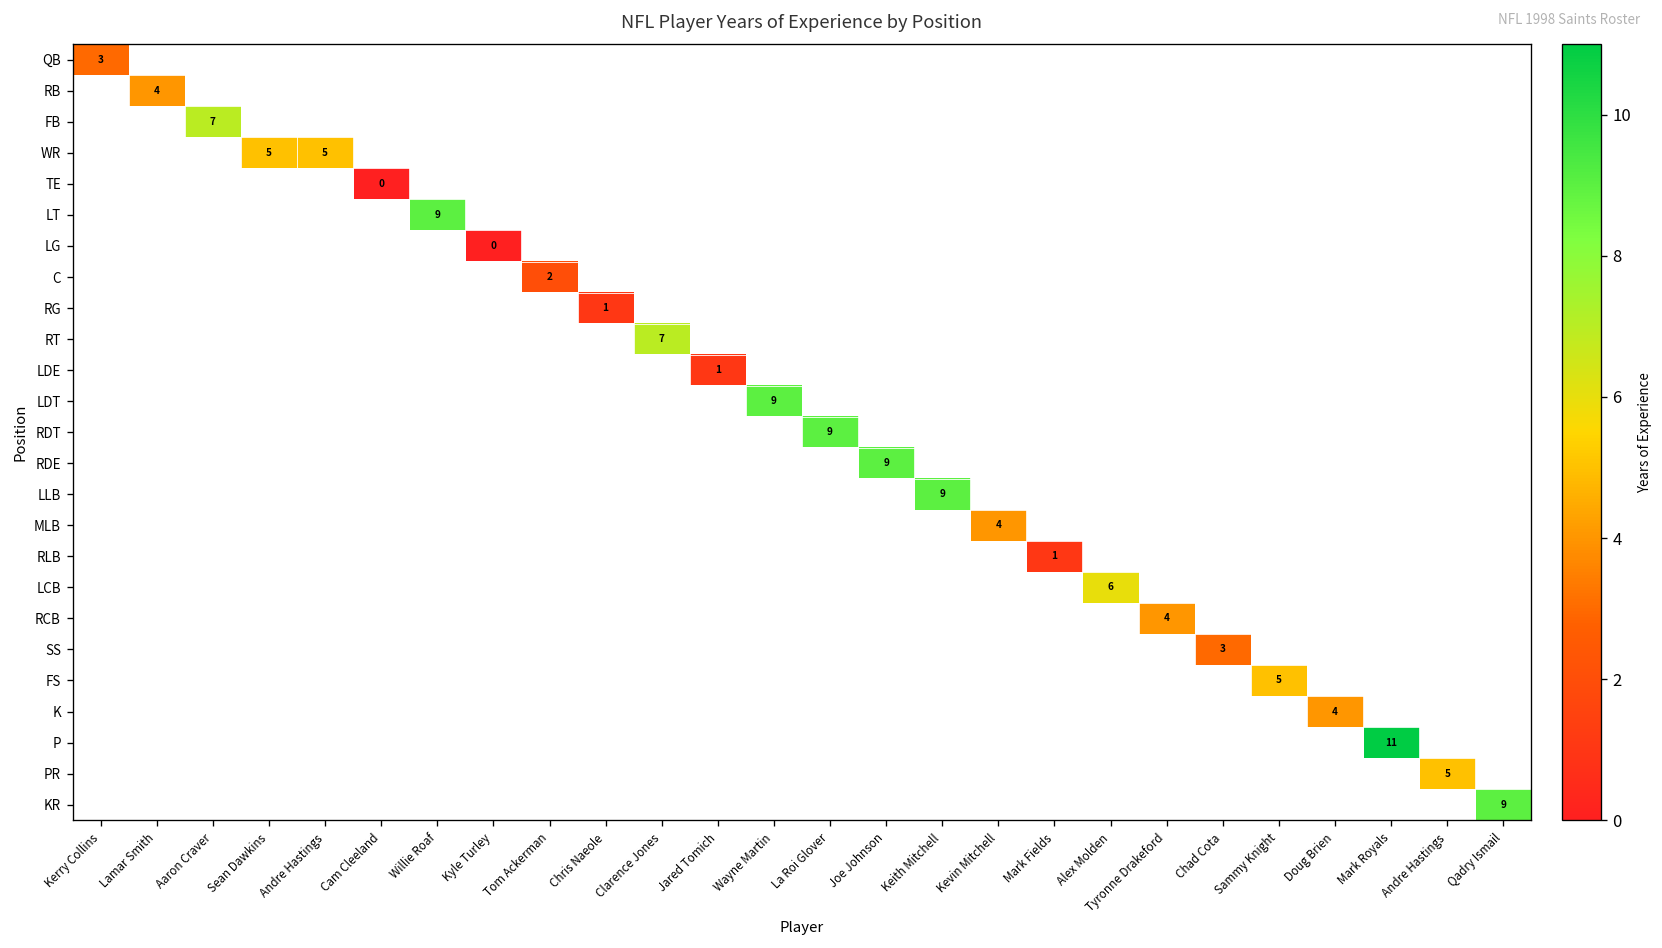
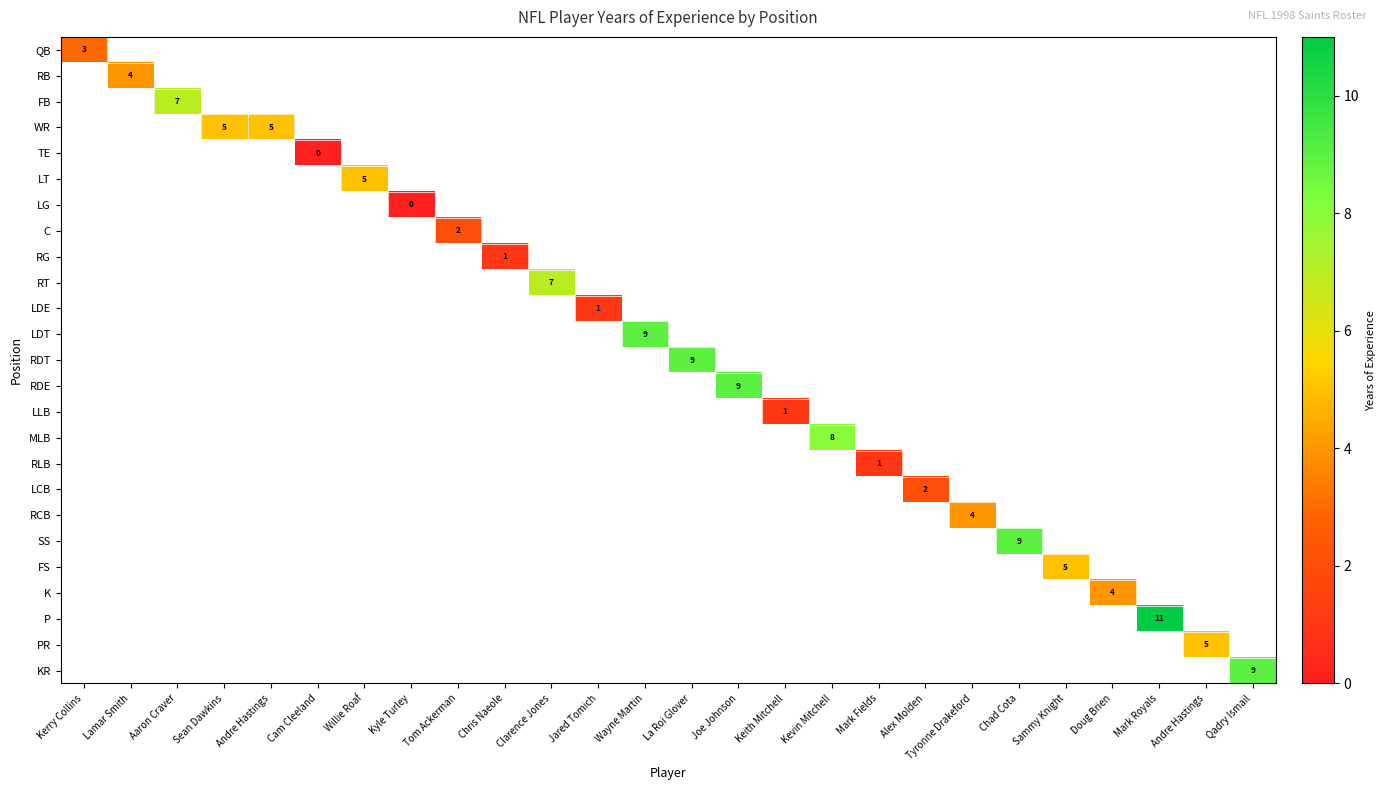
  {
    "QB": {
      "Kerry Collins": 3
    },
    "RB": {
      "Lamar Smith": 4
    },
    "FB": {
      "Aaron Craver": 7
    },
    "WR": {
      "Sean Dawkins": 5,
      "Andre Hastings": 5
    },
    "TE": {
      "Cam Cleeland": 0
    },
    "LT": {
-     "Willie Roaf": 9
+     "Willie Roaf": 5
    },
    "LG": {
      "Kyle Turley": 0
    },
    "C": {
      "Tom Ackerman": 2
    },
    "RG": {
      "Chris Naeole": 1
    },
    "RT": {
      "Clarence Jones": 7
    },
    "LDE": {
      "Jared Tomich": 1
    },
    "LDT": {
      "Wayne Martin": 9
    },
    "RDT": {
      "La Roi Glover": 9
    },
    "RDE": {
      "Joe Johnson": 9
    },
    "LLB": {
-     "Keith Mitchell": 9
+     "Keith Mitchell": 1
    },
    "MLB": {
-     "Kevin Mitchell": 4
+     "Kevin Mitchell": 8
    },
    "RLB": {
      "Mark Fields": 1
    },
    "LCB": {
-     "Alex Molden": 6
+     "Alex Molden": 2
    },
    "RCB": {
      "Tyronne Drakeford": 4
    },
    "SS": {
-     "Chad Cota": 3
+     "Chad Cota": 9
    },
    "FS": {
      "Sammy Knight": 5
    },
    "K": {
      "Doug Brien": 4
    },
    "P": {
      "Mark Royals": 11
    },
    "PR": {
      "Andre Hastings": 5
    },
    "KR": {
      "Qadry Ismail": 9
    }
  }
